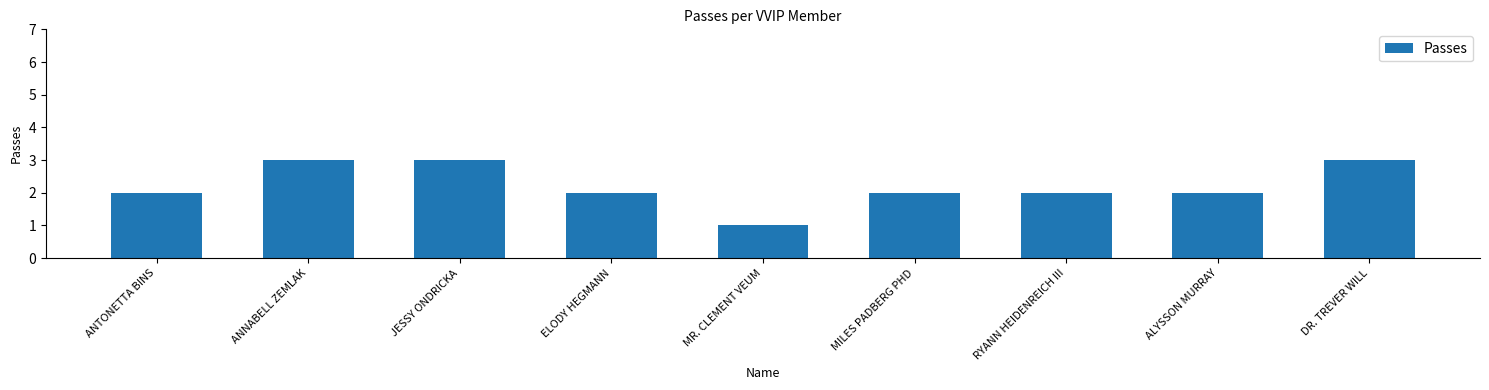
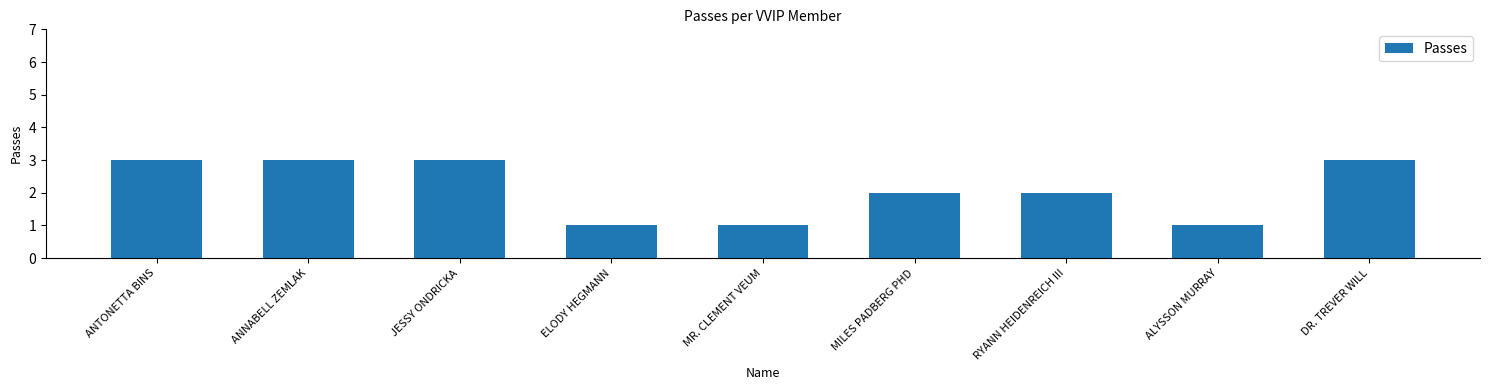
  {
-   "ANTONETTA BINS": 2,
+   "ANTONETTA BINS": 3,
    "ANNABELL ZEMLAK": 3,
    "JESSY ONDRICKA": 3,
-   "ELODY HEGMANN": 2,
+   "ELODY HEGMANN": 1,
    "MR. CLEMENT VEUM": 1,
    "MILES PADBERG PHD": 2,
    "RYANN HEIDENREICH III": 2,
-   "ALYSSON MURRAY": 2,
+   "ALYSSON MURRAY": 1,
    "DR. TREVER WILL": 3
  }
